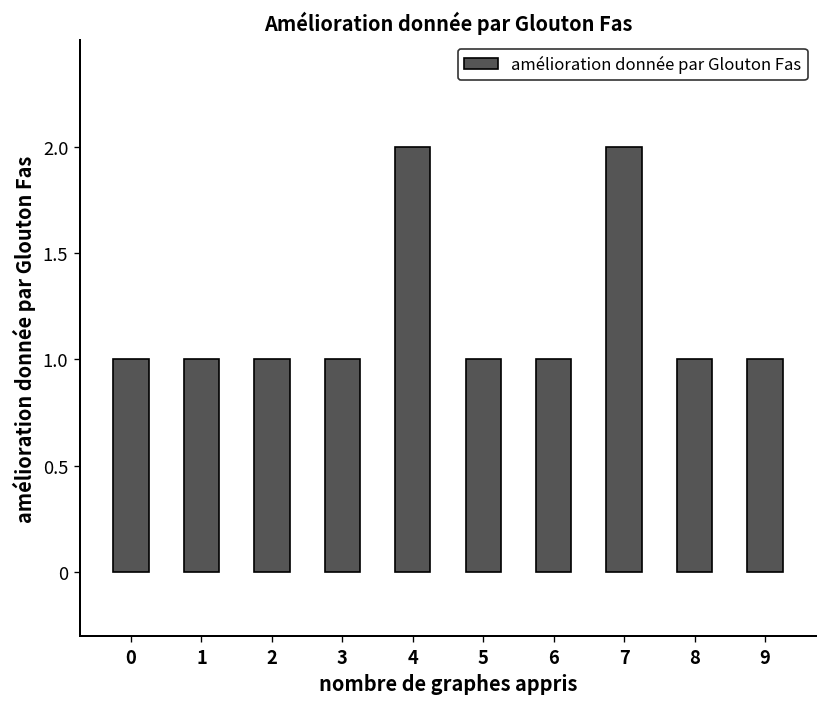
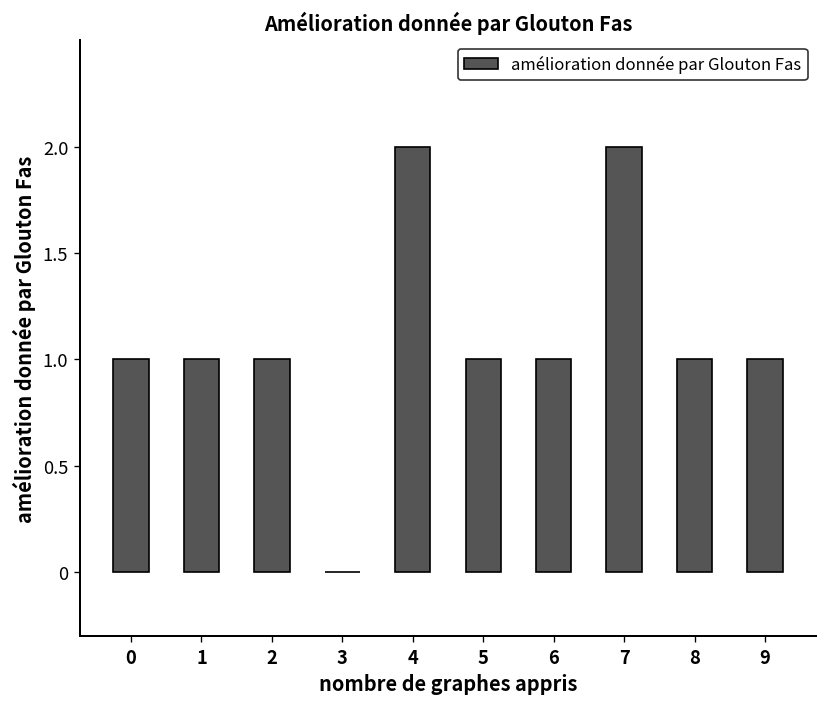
  {
    "0": 1,
    "1": 1,
    "2": 1,
-   "3": 1,
+   "3": 0,
    "4": 2,
    "5": 1,
    "6": 1,
    "7": 2,
    "8": 1,
    "9": 1
  }
